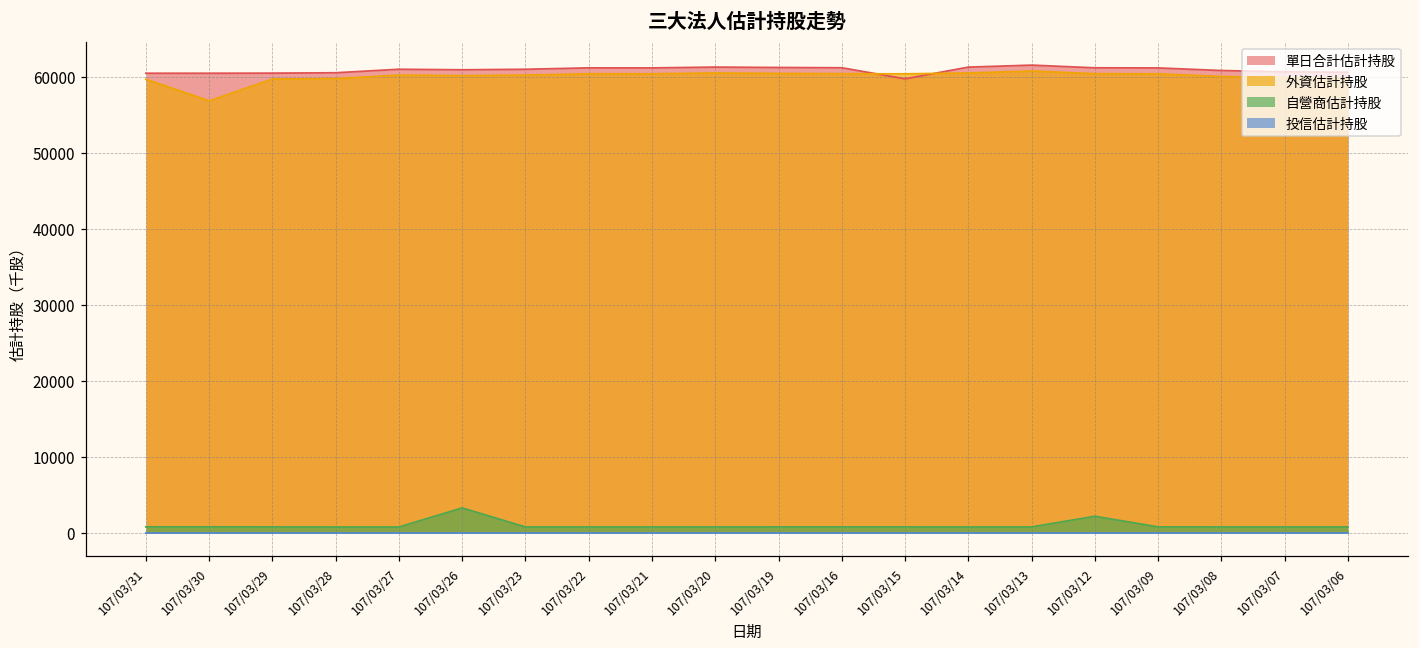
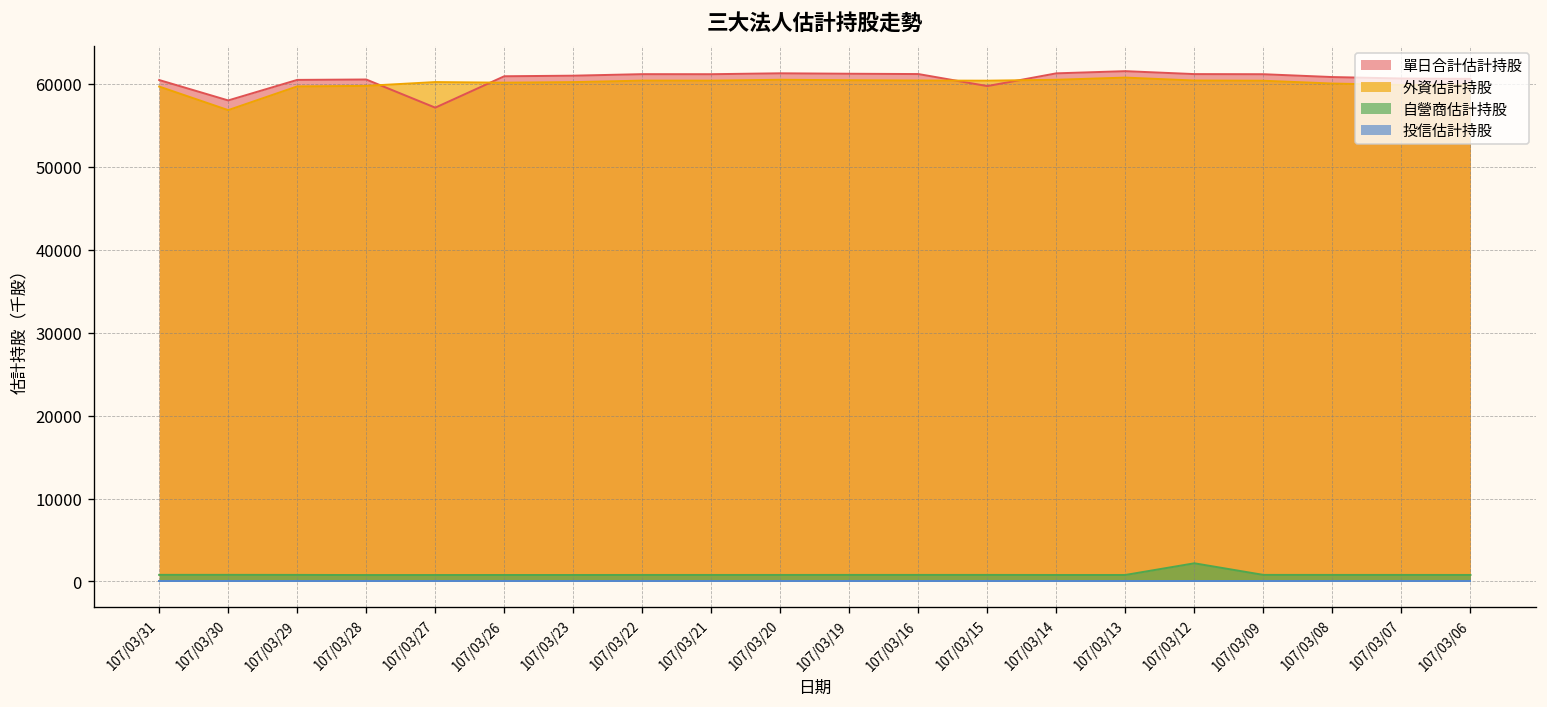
  {
    "單日合計估計持股": {
      "107/03/31": 60000,
-     "107/03/30": 60000,
+     "107/03/30": 58000,
      "107/03/29": 60000,
      "107/03/28": 61000,
-     "107/03/27": 61000,
+     "107/03/27": 57000,
      "107/03/26": 61000,
      "107/03/23": 61000,
      "107/03/22": 61000,
      "107/03/21": 61000,
      "107/03/20": 61000,
      "107/03/19": 61000,
      "107/03/16": 61000,
      "107/03/15": 60000,
      "107/03/14": 61000,
      "107/03/13": 62000,
      "107/03/12": 61000,
      "107/03/09": 61000,
      "107/03/08": 61000
    },
    "外資估計持股": {
      "107/03/31": 60000,
      "107/03/30": 57000,
      "107/03/29": 60000,
      "107/03/28": 60000,
      "107/03/27": 60000,
      "107/03/26": 60000,
      "107/03/23": 60000,
      "107/03/22": 60000,
      "107/03/21": 60000,
      "107/03/20": 60000,
      "107/03/19": 60000,
      "107/03/16": 60000,
      "107/03/15": 60000,
      "107/03/14": 60000,
      "107/03/13": 61000,
      "107/03/12": 60000,
      "107/03/09": 60000,
      "107/03/08": 60000
    },
    "自營商估計持股": {
      "107/03/31": 1000,
      "107/03/30": 1000,
      "107/03/29": 1000,
      "107/03/28": 1000,
      "107/03/27": 1000,
-     "107/03/26": 3000,
+     "107/03/26": 1000,
      "107/03/23": 1000,
      "107/03/22": 1000,
      "107/03/21": 1000,
      "107/03/20": 1000,
      "107/03/19": 1000,
      "107/03/16": 1000,
      "107/03/15": 1000,
      "107/03/14": 1000,
      "107/03/13": 1000,
      "107/03/12": 2000,
      "107/03/09": 1000,
      "107/03/08": 1000,
      "107/03/07": 1000,
      "107/03/06": 1000
    },
    "投信估計持股": {
      "107/03/31": 0,
      "107/03/30": 0,
      "107/03/29": 0,
      "107/03/28": 0,
      "107/03/27": 0,
      "107/03/26": 0,
      "107/03/23": 0,
      "107/03/22": 0,
      "107/03/21": 0,
      "107/03/20": 0,
      "107/03/19": 0,
      "107/03/16": 0,
      "107/03/15": 0,
      "107/03/14": 0,
      "107/03/13": 0,
      "107/03/12": 0,
      "107/03/09": 0,
      "107/03/08": 0,
      "107/03/07": 0,
      "107/03/06": 0
    }
  }
